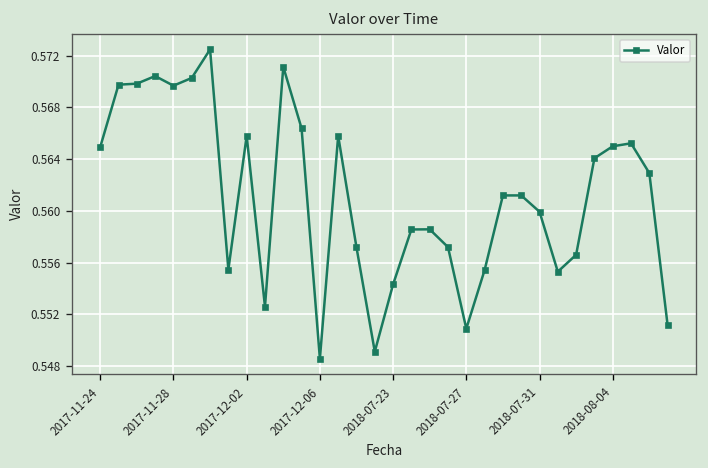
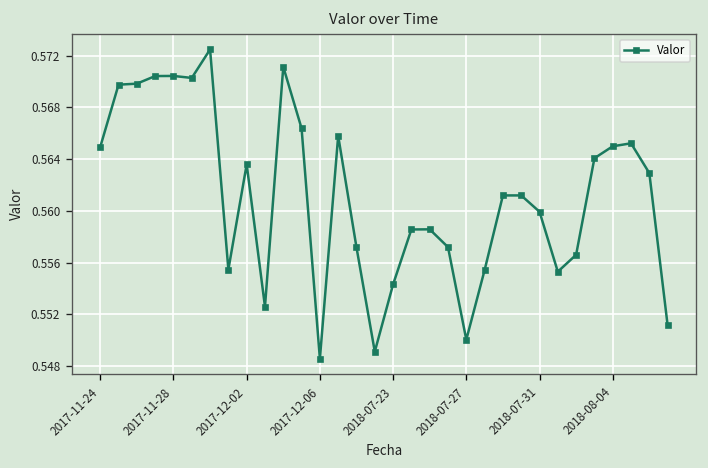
  {
    "2017-11-24": 0.5649,
-   "2017-11-28": 0.5697,
-   "2017-12-02": 0.5658,
+   "2017-11-28": 0.5704,
+   "2017-12-02": 0.5636,
    "2017-12-06": 0.5486,
    "2018-07-23": 0.5543,
-   "2018-07-27": 0.5509,
+   "2018-07-27": 0.5500,
    "2018-07-31": 0.5599,
    "2018-08-04": 0.5650
  }
